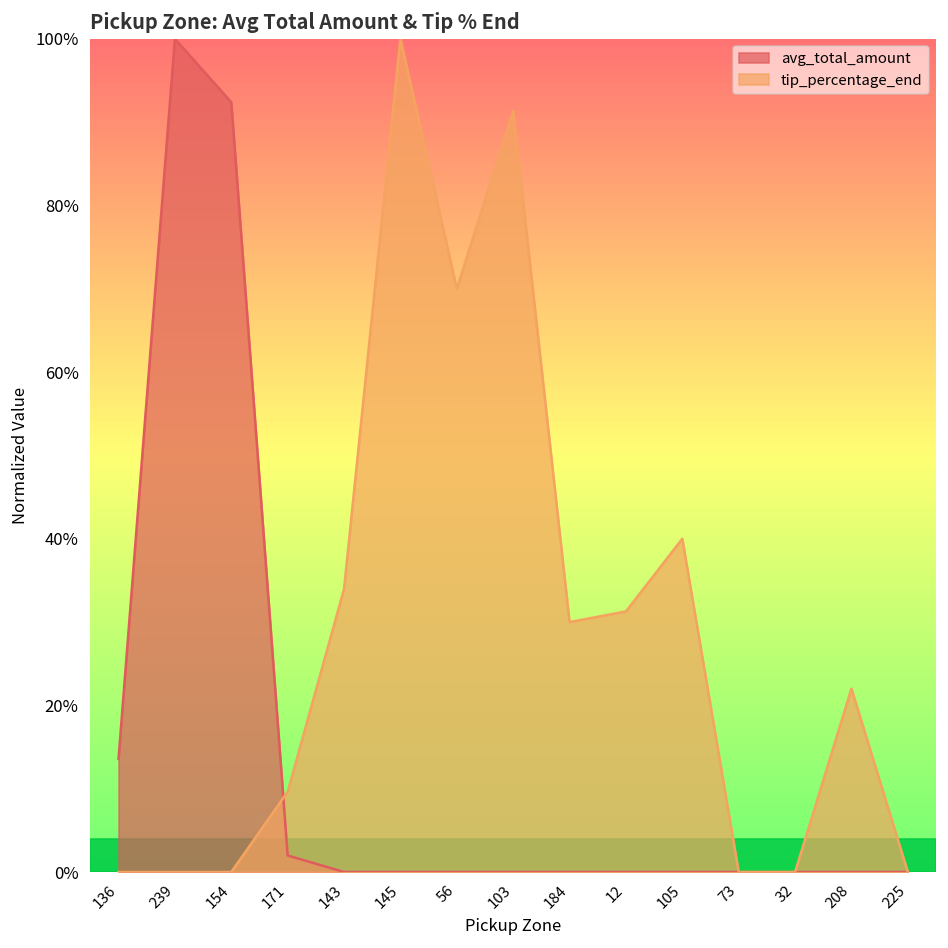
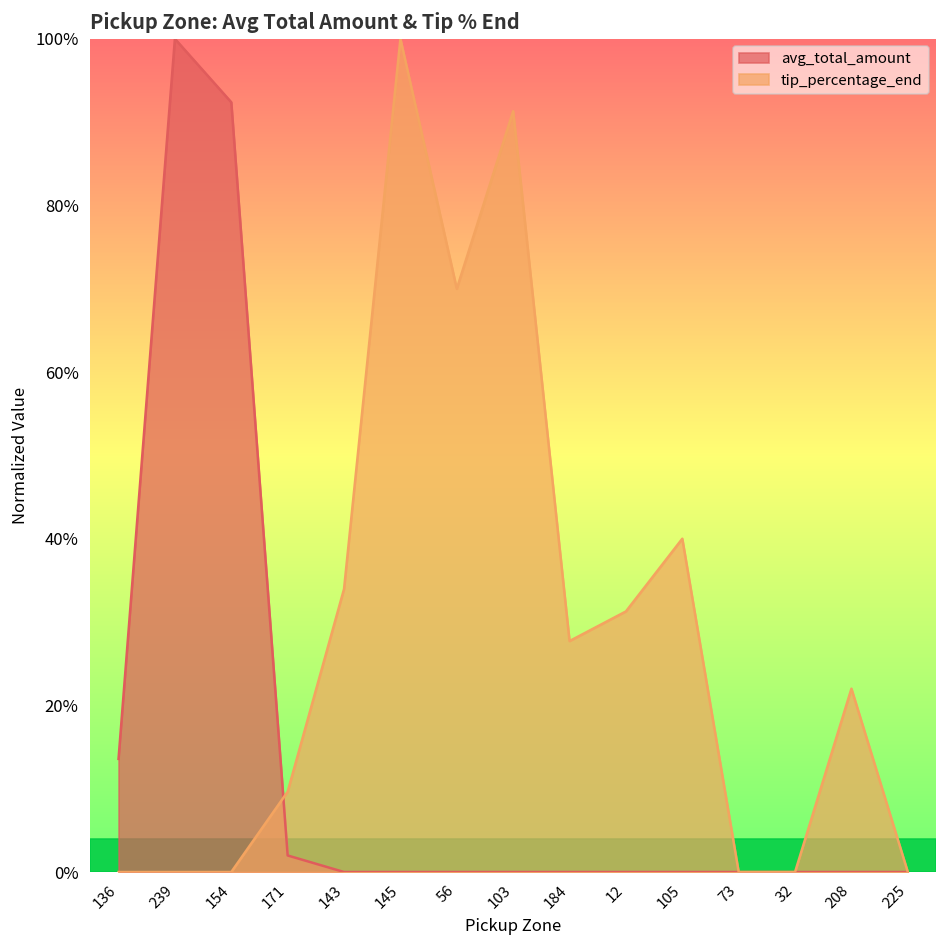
  {
    "avg_total_amount": {
      "136": "14%",
      "239": "100%",
      "154": "92%"
    },
    "tip_percentage_end": {
      "171": "10%",
      "143": "34%",
      "145": "100%",
      "56": "70%",
      "103": "91%",
-     "184": "30%",
+     "184": "28%",
      "12": "31%",
      "105": "40%",
      "208": "22%"
    }
  }
